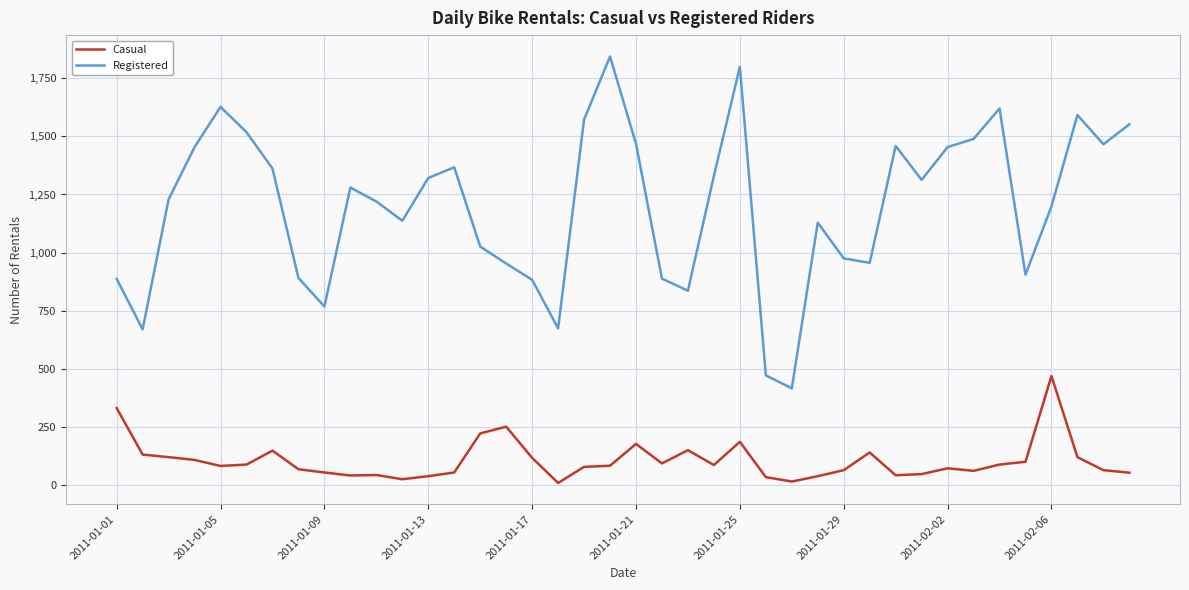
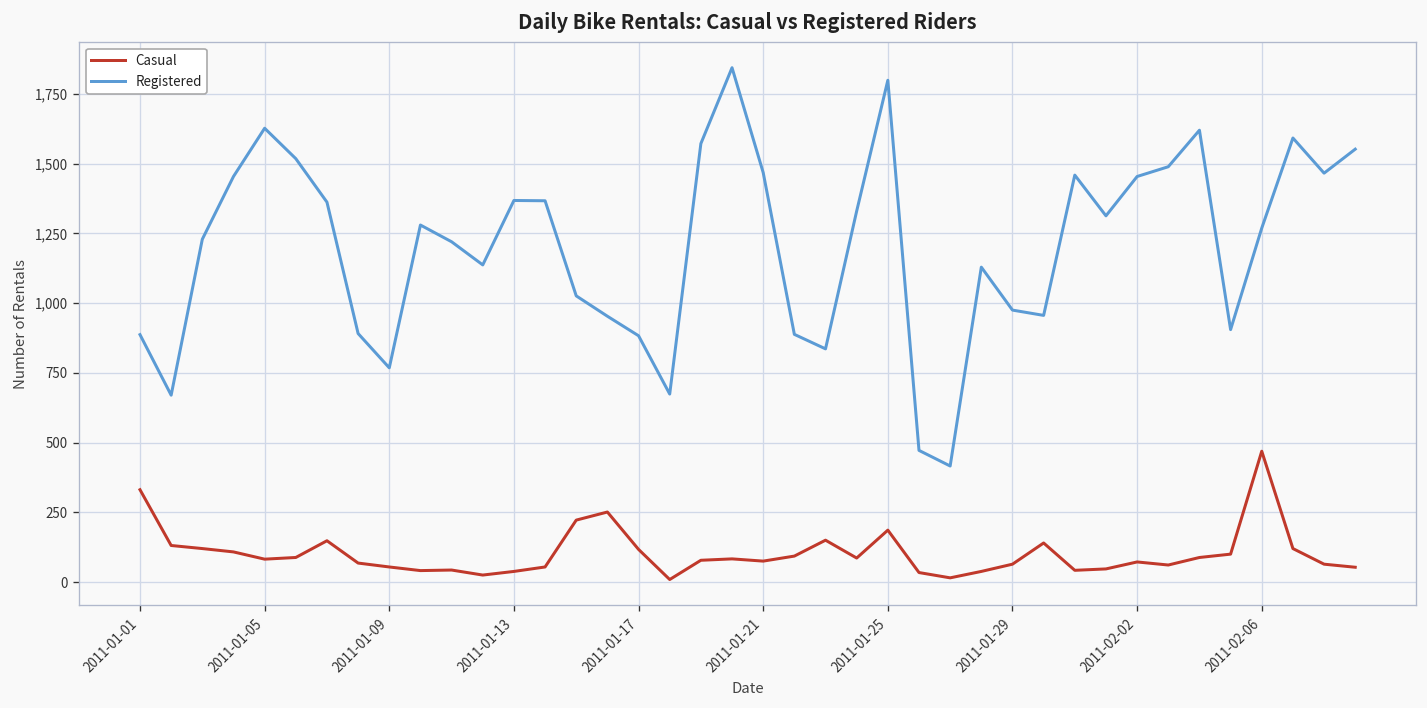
  {
    "Casual": {
      "2011-01-01": "330",
      "2011-01-05": "80",
      "2011-01-09": "50",
      "2011-01-13": "40",
      "2011-01-17": "120",
-     "2011-01-21": "180",
+     "2011-01-21": "80",
      "2011-01-25": "190",
      "2011-01-29": "60",
      "2011-02-02": "70",
      "2011-02-06": "470"
    },
    "Registered": {
      "2011-01-01": "890",
      "2011-01-05": "1,630",
      "2011-01-09": "770",
-     "2011-01-13": "1,320",
+     "2011-01-13": "1,370",
      "2011-01-17": "880",
      "2011-01-21": "1,470",
      "2011-01-25": "1,800",
      "2011-01-29": "980",
      "2011-02-02": "1,450",
-     "2011-02-06": "1,200"
+     "2011-02-06": "1,270"
    }
  }
